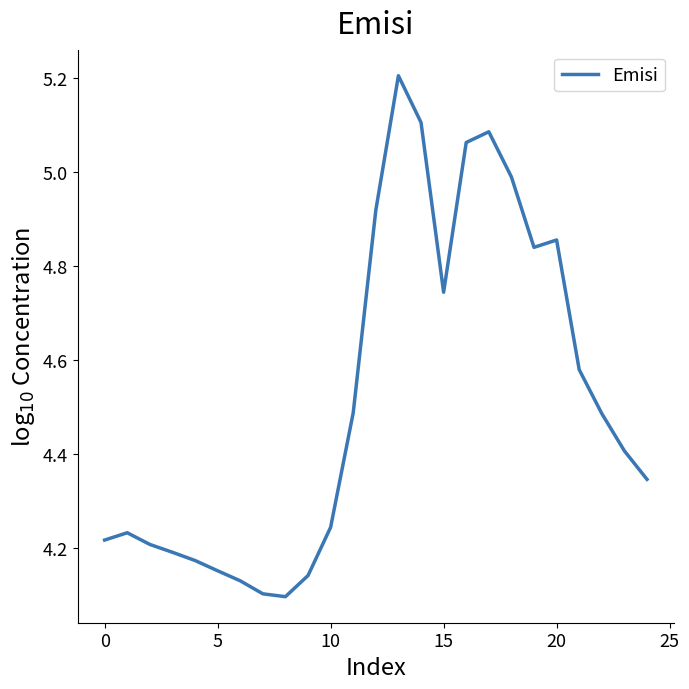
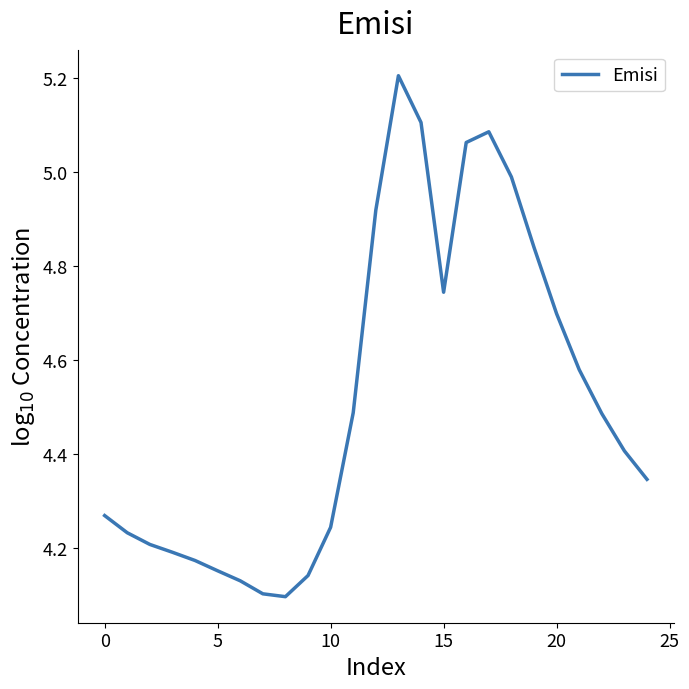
  {
-   "0": 4.22,
+   "0": 4.27,
    "5": 4.15,
    "10": 4.24,
    "15": 4.74,
-   "20": 4.85
+   "20": 4.70
  }
